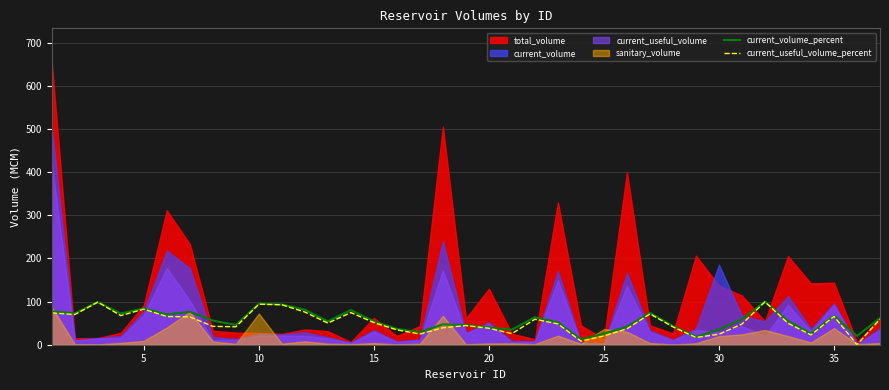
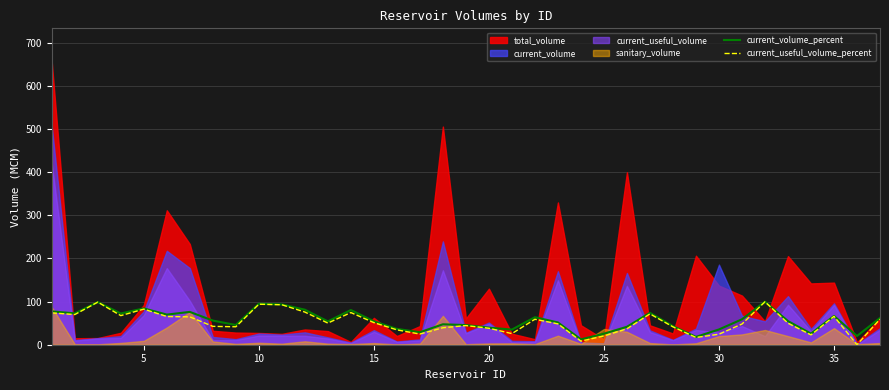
  {
    "total_volume": {
      "5": 90,
      "15": 60,
      "20": 130,
      "25": 10,
      "30": 140,
      "35": 140
    },
    "current_volume_percent": {
      "30": 40
    },
    "current_volume": {
      "30": 190
    },
    "current_useful_volume": {
      "5": 70
    },
    "sanitary_volume": {
      "5": 10,
-     "10": 70,
+     "10": 0,
      "25": 40,
      "35": 40
    }
  }
